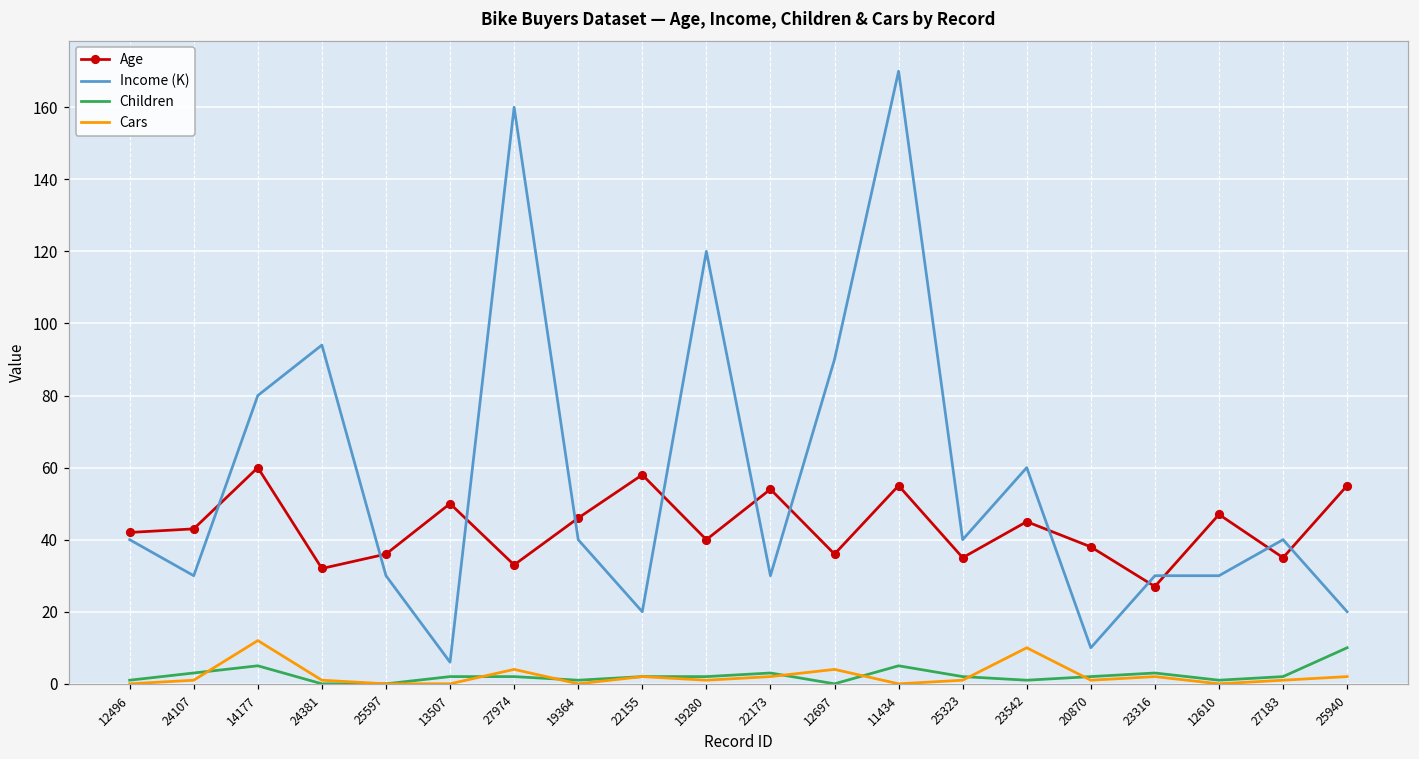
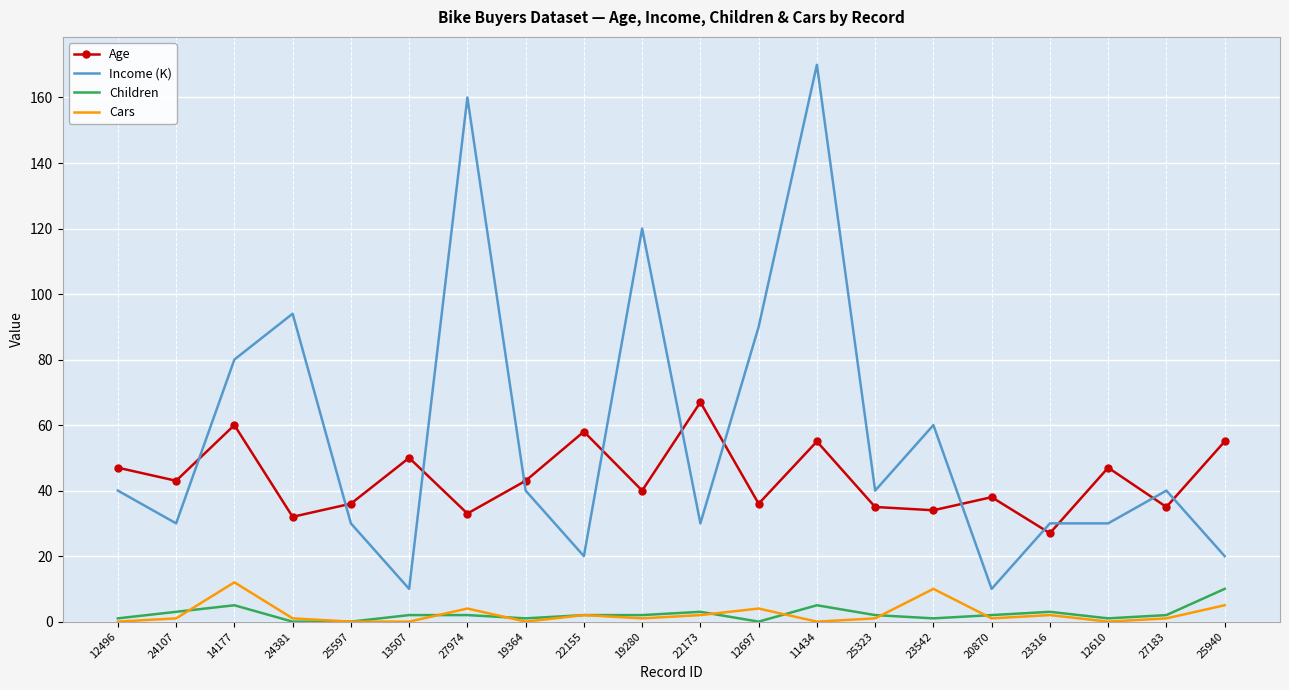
  {
    "Age": {
-     "12496": 42,
+     "12496": 47,
      "24107": 43,
      "14177": 60,
      "24381": 32,
      "25597": 36,
      "13507": 50,
      "27974": 33,
-     "19364": 46,
+     "19364": 43,
      "22155": 58,
      "19280": 40,
-     "22173": 54,
+     "22173": 67,
      "12697": 36,
      "11434": 55,
      "25323": 35,
-     "23542": 45,
+     "23542": 34,
      "20870": 38,
      "23316": 27,
      "12610": 47,
      "27183": 35,
      "25940": 55
    },
    "Income (K)": {
      "12496": 40,
      "24107": 30,
      "14177": 80,
      "24381": 94,
      "25597": 30,
-     "13507": 6,
+     "13507": 10,
      "27974": 160,
      "19364": 40,
      "22155": 20,
      "19280": 120,
      "22173": 30,
      "12697": 90,
      "11434": 170,
      "25323": 40,
      "23542": 60,
      "20870": 10,
      "23316": 30,
      "12610": 30,
      "27183": 40,
      "25940": 20
    },
    "Children": {
      "12496": 1,
      "24107": 3,
      "14177": 5,
      "24381": 0,
      "13507": 2,
      "27974": 2,
      "19364": 1,
      "19280": 2,
      "22173": 3,
      "12697": 0,
      "11434": 5,
      "25323": 2,
      "23542": 1,
      "20870": 2,
      "23316": 3,
      "12610": 1,
      "27183": 2,
      "25940": 10
    },
    "Cars": {
      "12496": 0,
      "24107": 1,
      "14177": 12,
      "24381": 1,
      "13507": 0,
      "27974": 4,
      "19364": 0,
      "19280": 1,
      "22173": 2,
      "12697": 4,
      "11434": 0,
      "25323": 1,
      "23542": 10,
      "20870": 1,
      "23316": 2,
      "12610": 0,
      "27183": 1,
-     "25940": 2
+     "25940": 5
    }
  }
